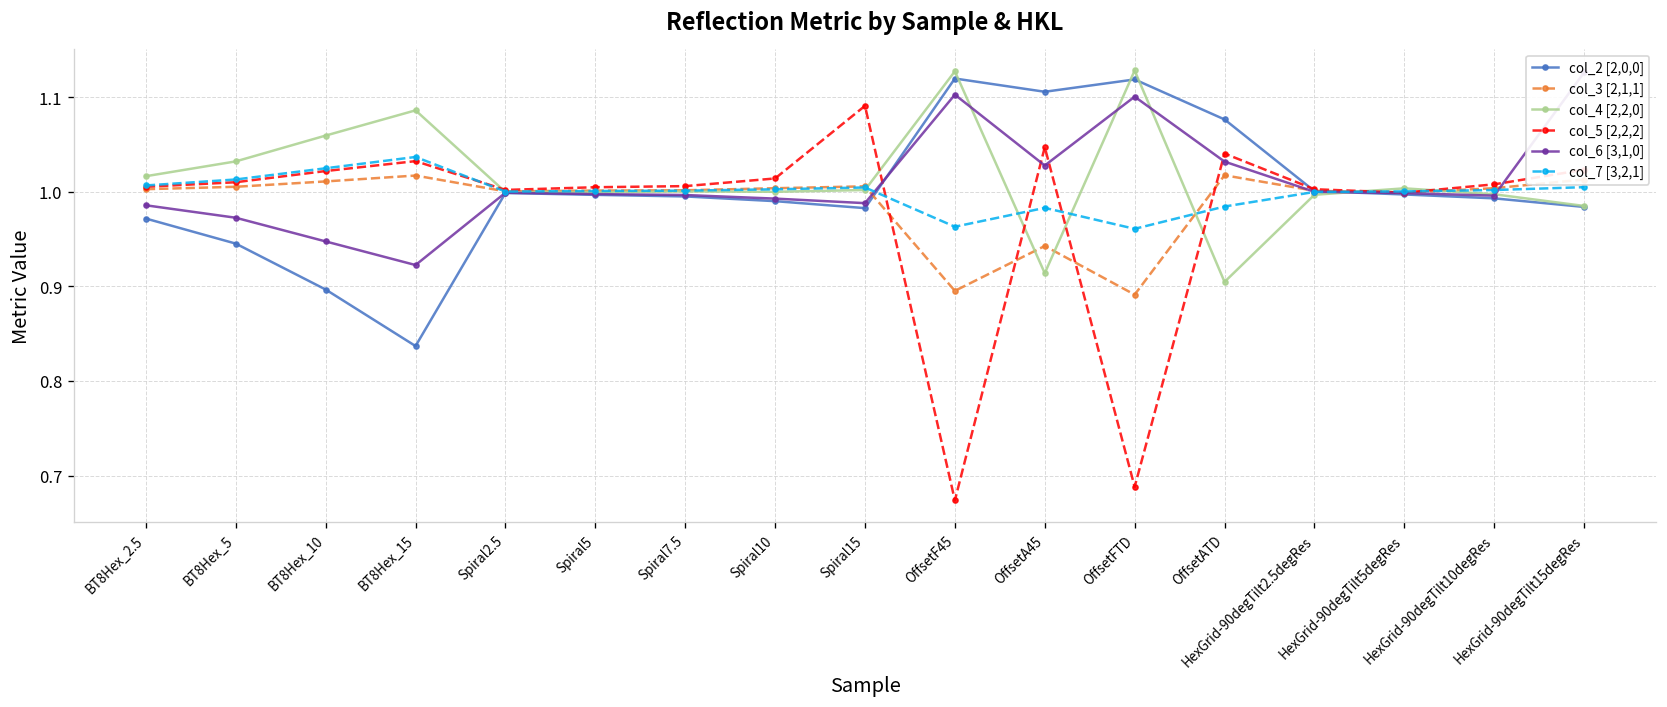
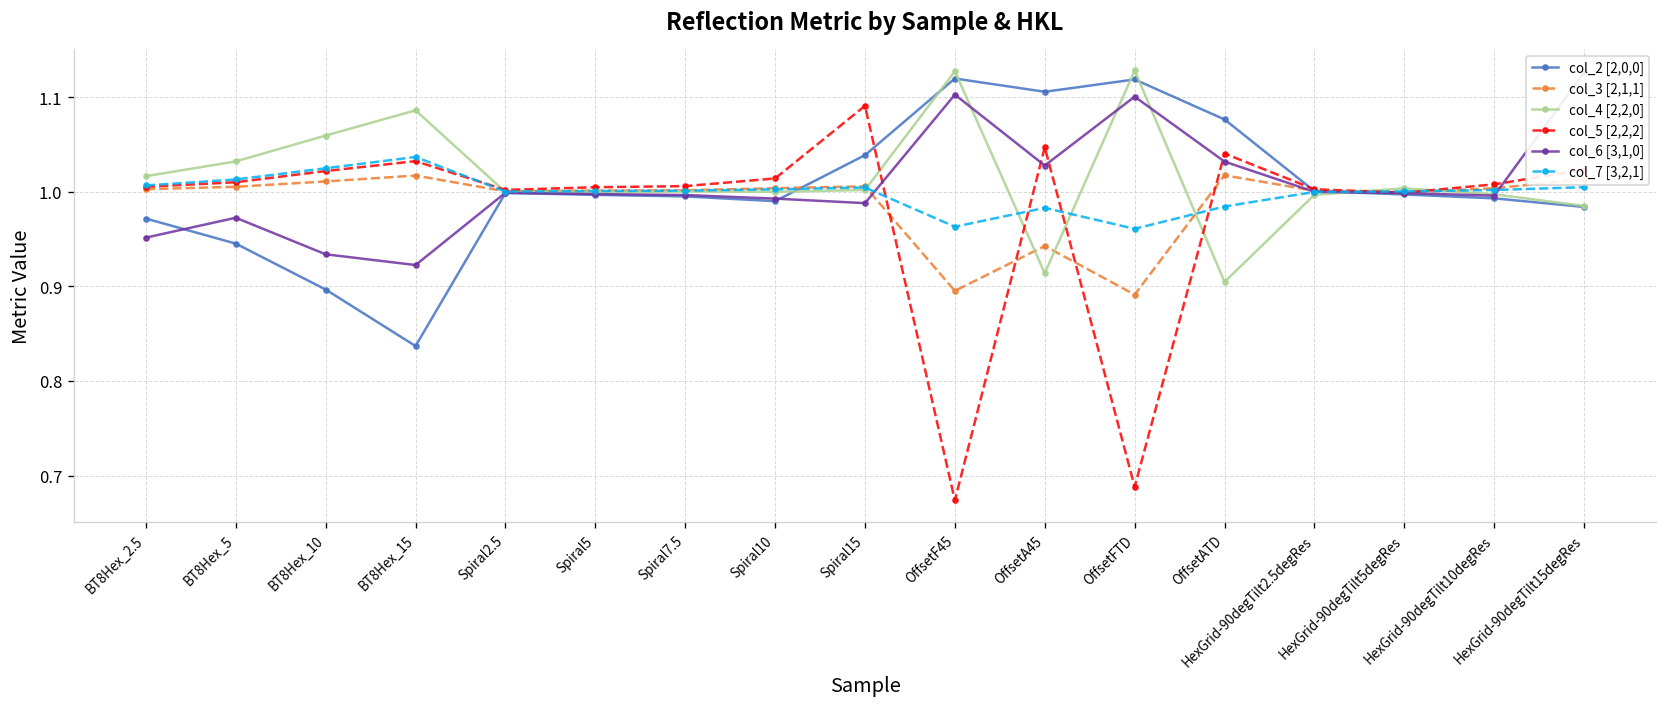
  {
    "col_2 [2,0,0]": {
      "BT8Hex_2.5": 0.97,
      "BT8Hex_5": 0.95,
      "BT8Hex_10": 0.90,
      "BT8Hex_15": 0.84,
-     "Spiral15": 0.98,
+     "Spiral15": 1.04,
      "OffsetF45": 1.12,
      "OffsetA45": 1.11,
      "OffsetFTD": 1.12,
      "OffsetATD": 1.08
    },
    "col_3 [2,1,1]": {
      "BT8Hex_5": 1.01,
      "BT8Hex_10": 1.01,
      "BT8Hex_15": 1.02,
      "OffsetF45": 0.90,
      "OffsetA45": 0.94,
      "OffsetFTD": 0.89,
      "OffsetATD": 1.02,
      "HexGrid-90degTilt15degRes": 1.01
    },
    "col_4 [2,2,0]": {
      "BT8Hex_2.5": 1.02,
      "BT8Hex_5": 1.03,
      "BT8Hex_10": 1.06,
      "BT8Hex_15": 1.09,
      "OffsetF45": 1.13,
      "OffsetA45": 0.91,
      "OffsetFTD": 1.13,
      "OffsetATD": 0.90
    },
    "col_5 [2,2,2]": {
      "BT8Hex_15": 1.03,
      "Spiral5": 1.00,
      "Spiral7.5": 1.01,
      "Spiral10": 1.01,
      "Spiral15": 1.09,
      "OffsetF45": 0.67,
      "OffsetA45": 1.05,
      "OffsetFTD": 0.69,
      "OffsetATD": 1.04,
      "HexGrid-90degTilt10degRes": 1.01
    },
    "col_6 [3,1,0]": {
-     "BT8Hex_2.5": 0.99,
+     "BT8Hex_2.5": 0.95,
      "BT8Hex_5": 0.97,
-     "BT8Hex_10": 0.95,
+     "BT8Hex_10": 0.93,
      "BT8Hex_15": 0.92,
      "Spiral15": 0.99,
      "OffsetF45": 1.10,
      "OffsetA45": 1.03,
      "OffsetFTD": 1.10,
      "OffsetATD": 1.03
    },
    "col_7 [3,2,1]": {
      "BT8Hex_15": 1.04,
      "OffsetF45": 0.96,
      "OffsetA45": 0.98,
      "OffsetFTD": 0.96,
      "OffsetATD": 0.98,
      "HexGrid-90degTilt15degRes": 1.00
    }
  }
